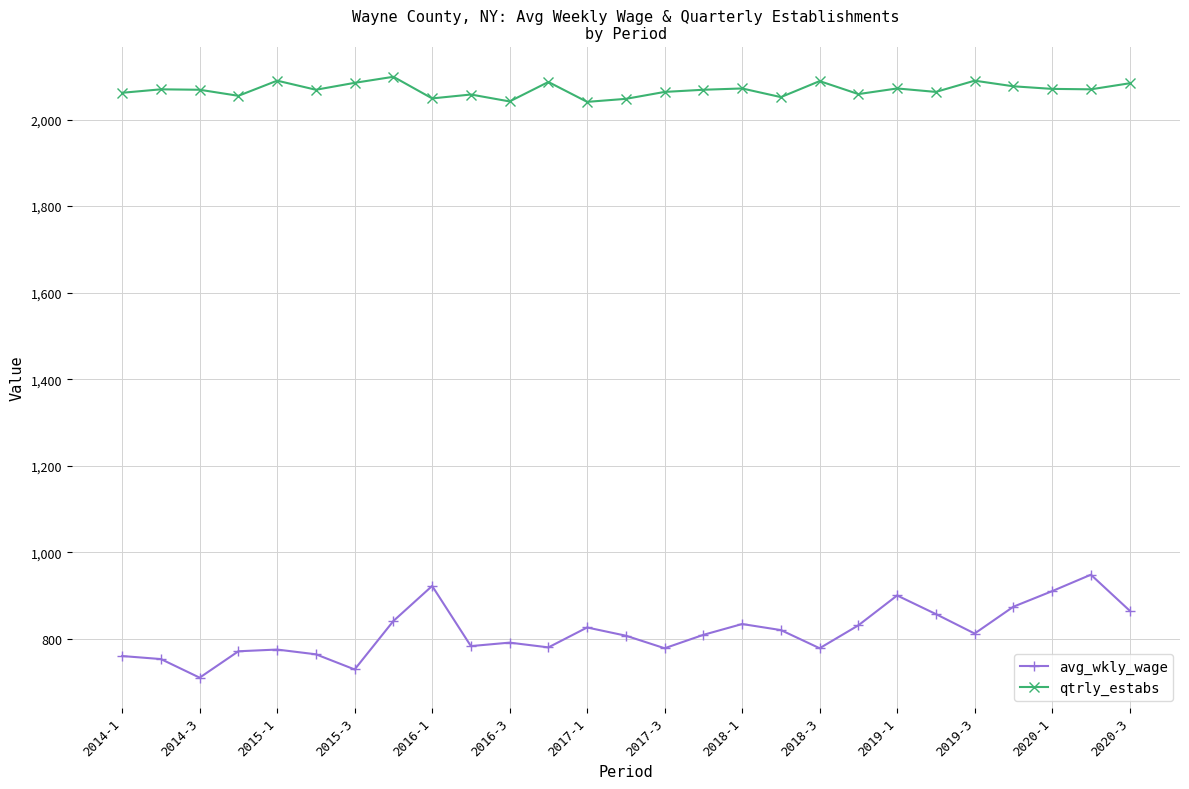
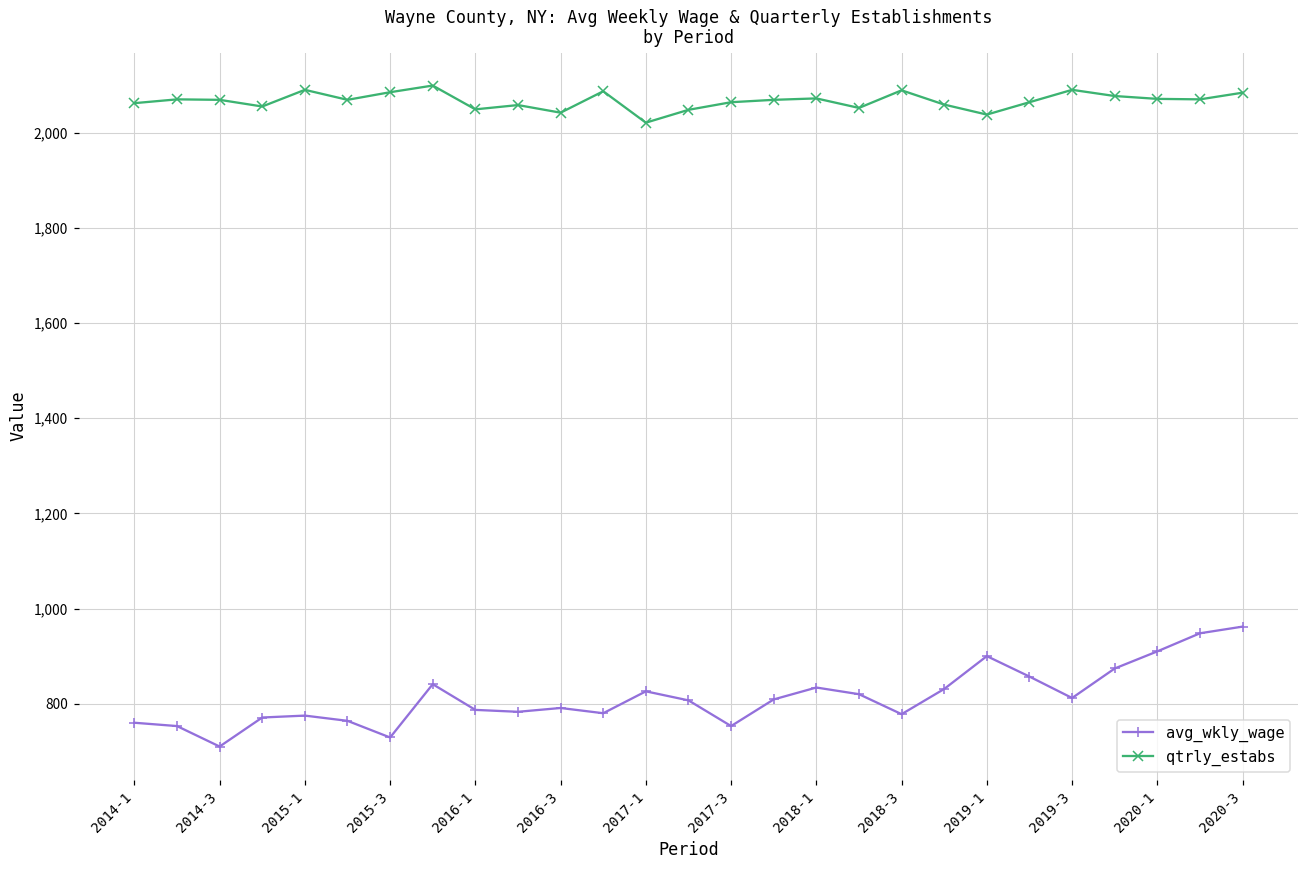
  {
    "avg_wkly_wage": {
      "2014-1": "760",
      "2014-3": "710",
      "2015-1": "780",
      "2015-3": "730",
-     "2016-1": "920",
+     "2016-1": "790",
      "2016-3": "790",
      "2017-1": "830",
-     "2017-3": "780",
+     "2017-3": "750",
      "2018-1": "830",
      "2018-3": "780",
      "2019-1": "900",
      "2019-3": "810",
      "2020-1": "910",
-     "2020-3": "870"
+     "2020-3": "960"
    },
    "qtrly_estabs": {
      "2014-1": "2,060",
      "2014-3": "2,070",
      "2015-1": "2,090",
      "2015-3": "2,090",
      "2016-1": "2,050",
      "2016-3": "2,040",
-     "2017-1": "2,040",
+     "2017-1": "2,020",
      "2017-3": "2,060",
      "2018-1": "2,070",
      "2018-3": "2,090",
-     "2019-1": "2,070",
+     "2019-1": "2,040",
      "2019-3": "2,090",
      "2020-1": "2,070",
      "2020-3": "2,080"
    }
  }
